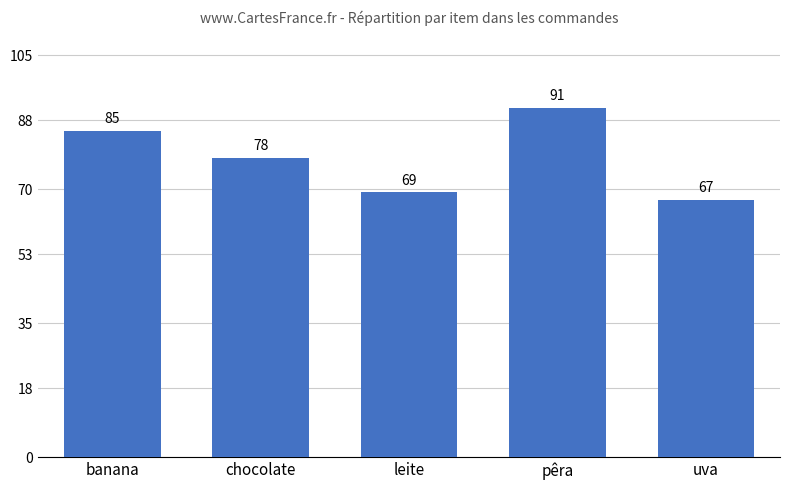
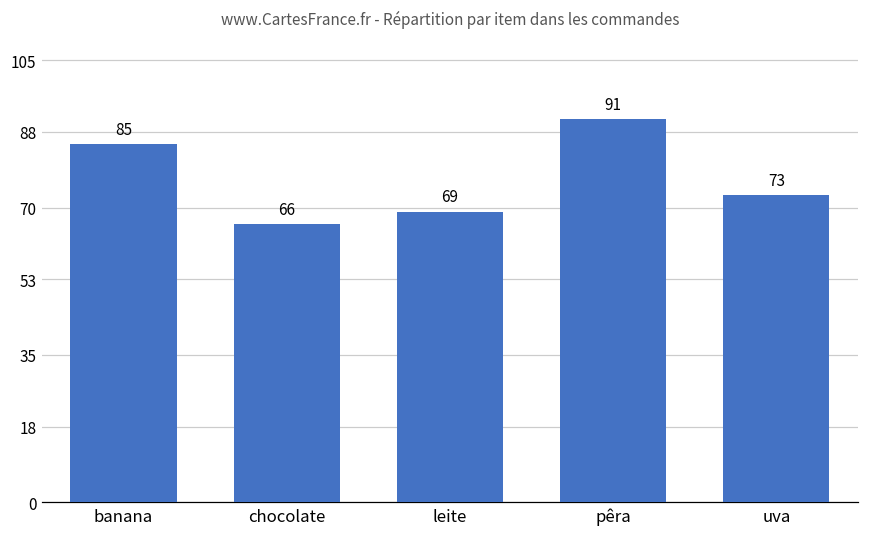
  {
    "banana": 85,
-   "chocolate": 78,
+   "chocolate": 66,
    "leite": 69,
    "pêra": 91,
-   "uva": 67
+   "uva": 73
  }
